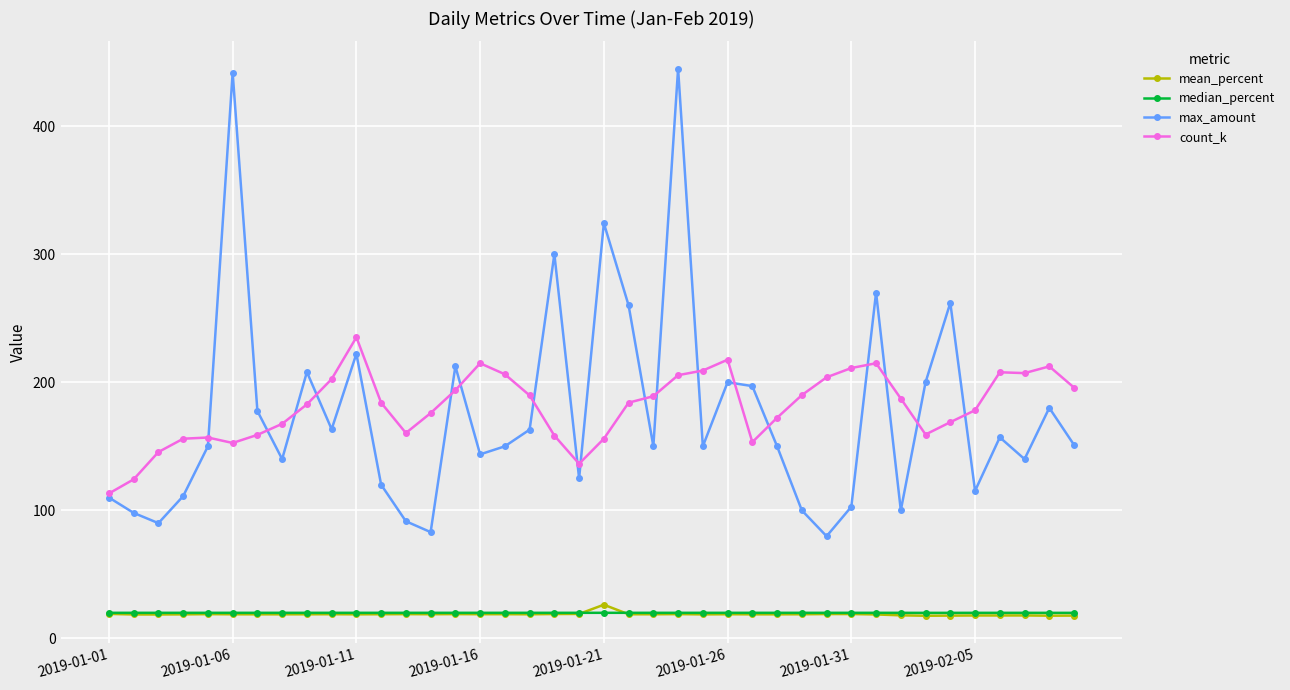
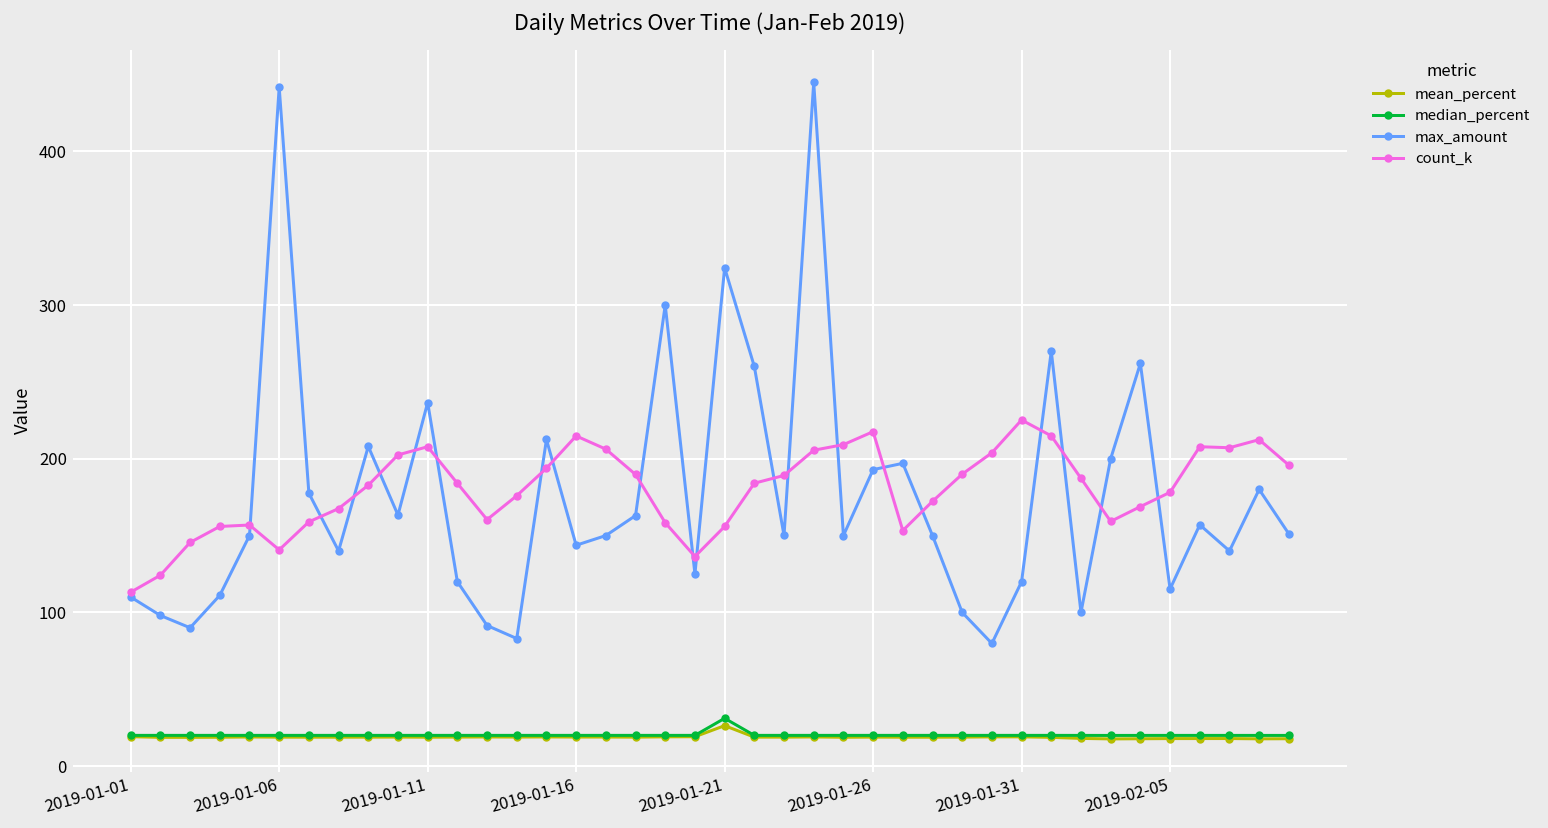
  {
    "mean_percent": {
      "2019-01-21": 26,
      "2019-02-05": 18
    },
    "median_percent": {
-     "2019-01-21": 20,
+     "2019-01-21": 31,
      "2019-02-05": 20
    },
    "max_amount": {
      "2019-01-01": 110,
      "2019-01-06": 442,
-     "2019-01-11": 222,
+     "2019-01-11": 237,
      "2019-01-16": 144,
      "2019-01-21": 324,
-     "2019-01-26": 200,
-     "2019-01-31": 103,
+     "2019-01-26": 193,
+     "2019-01-31": 120,
      "2019-02-05": 115
    },
    "count_k": {
      "2019-01-01": 113,
-     "2019-01-06": 153,
-     "2019-01-11": 235,
+     "2019-01-06": 141,
+     "2019-01-11": 208,
      "2019-01-16": 215,
      "2019-01-21": 156,
      "2019-01-26": 218,
-     "2019-01-31": 211,
+     "2019-01-31": 225,
      "2019-02-05": 178
    }
  }
